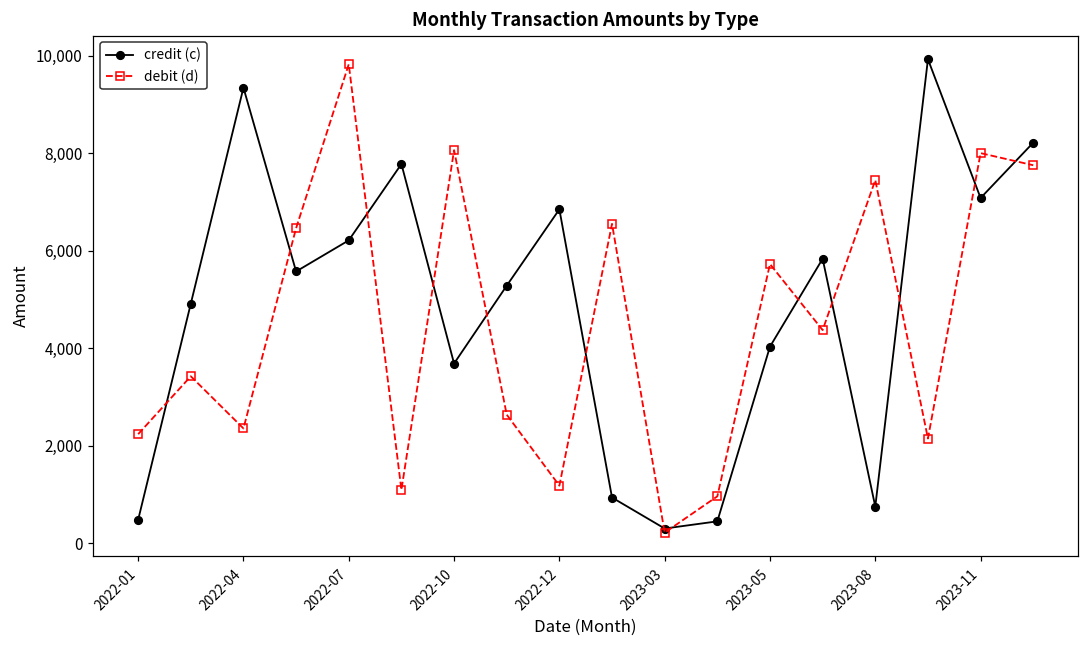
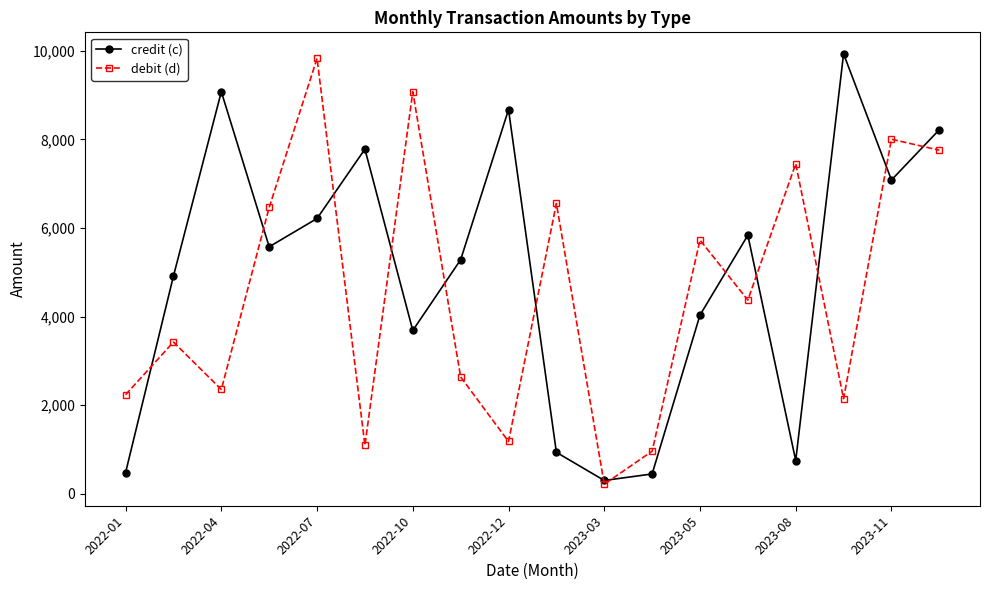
  {
    "credit (c)": {
      "2022-01": "500",
-     "2022-04": "9,300",
+     "2022-04": "9,100",
      "2022-07": "6,200",
      "2022-10": "3,700",
-     "2022-12": "6,900",
+     "2022-12": "8,700",
      "2023-03": "300",
      "2023-05": "4,000",
      "2023-08": "800",
      "2023-11": "7,100"
    },
    "debit (d)": {
      "2022-01": "2,200",
      "2022-04": "2,400",
      "2022-07": "9,800",
-     "2022-10": "8,100",
+     "2022-10": "9,100",
      "2022-12": "1,200",
      "2023-03": "200",
      "2023-05": "5,700",
      "2023-08": "7,500",
      "2023-11": "8,000"
    }
  }
